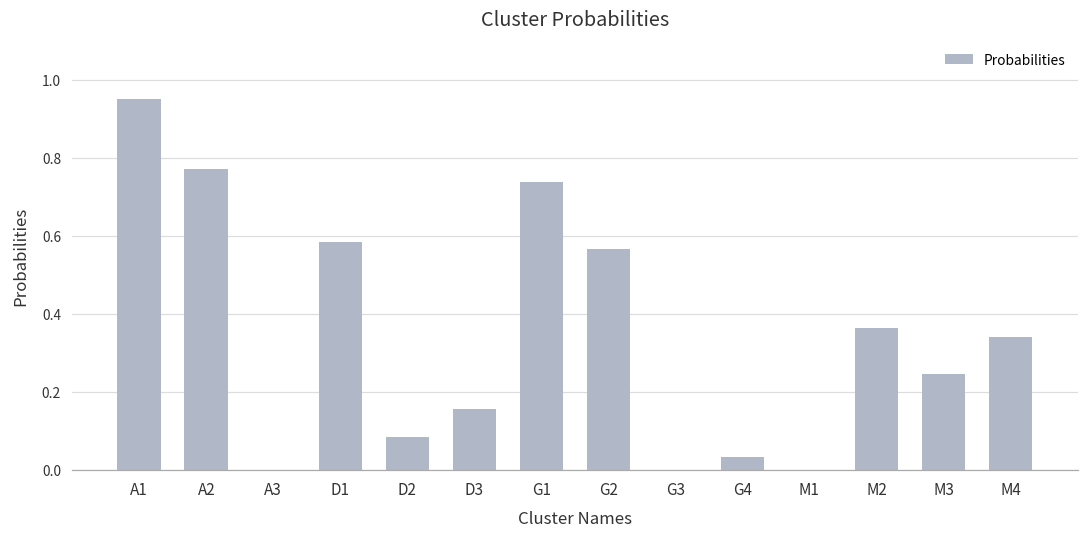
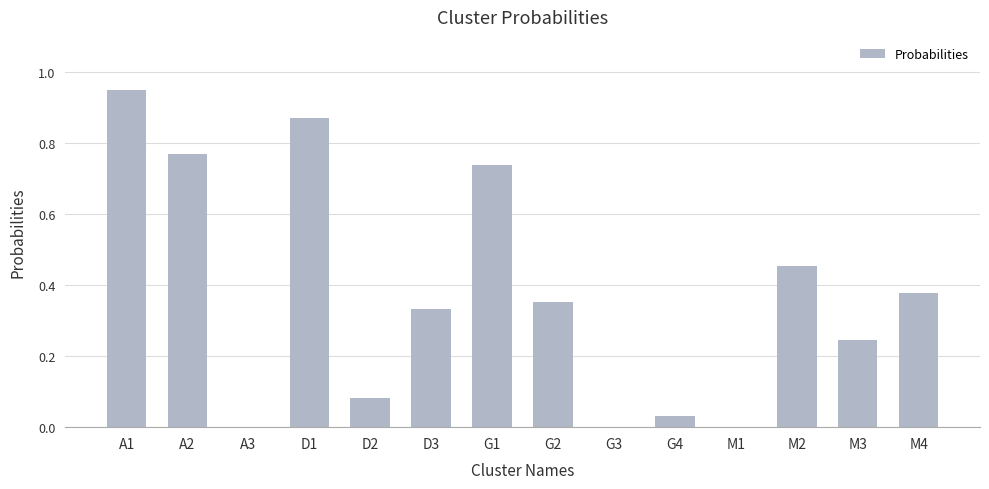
  {
    "A1": 0.95,
    "A2": 0.77,
    "A3": 0.00,
-   "D1": 0.58,
+   "D1": 0.87,
    "D2": 0.08,
-   "D3": 0.16,
+   "D3": 0.33,
    "G1": 0.74,
-   "G2": 0.57,
+   "G2": 0.35,
    "G3": 0.00,
    "G4": 0.03,
    "M1": 0.00,
-   "M2": 0.36,
+   "M2": 0.45,
    "M3": 0.25,
-   "M4": 0.34
+   "M4": 0.38
  }
